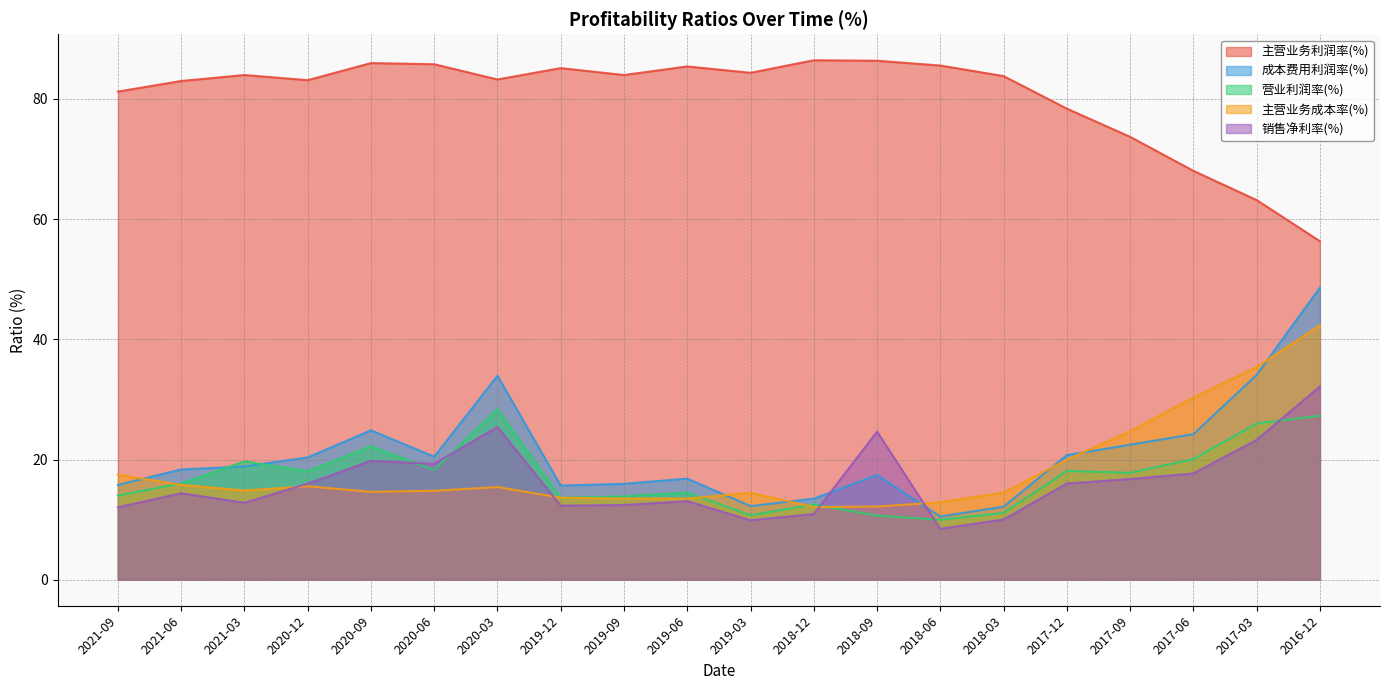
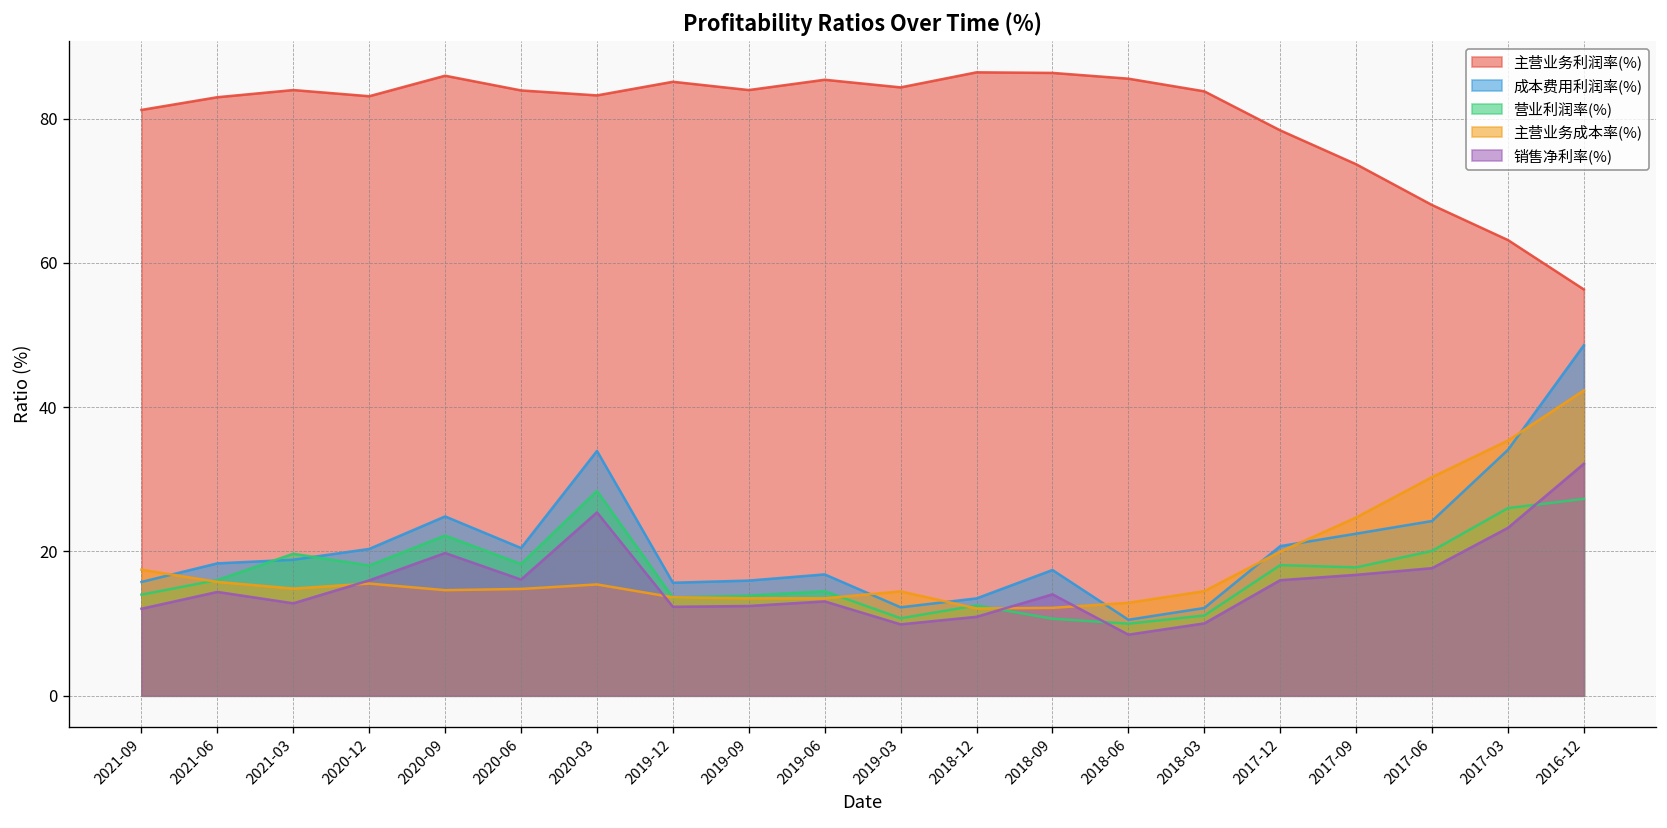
  {
    "主营业务利润率(%)": {
      "2021-09": 81,
      "2021-06": 83,
      "2021-03": 84,
      "2020-12": 83,
      "2020-09": 86,
-     "2020-06": 86,
+     "2020-06": 84,
      "2020-03": 83,
      "2019-12": 85,
      "2019-09": 84,
      "2019-06": 85,
      "2019-03": 84,
      "2018-12": 86,
      "2018-09": 86,
      "2018-06": 86,
      "2018-03": 84,
      "2017-12": 78,
      "2017-09": 74,
      "2017-06": 68,
      "2017-03": 63,
      "2016-12": 56
    },
    "成本费用利润率(%)": {
      "2021-09": 16,
      "2021-06": 18,
      "2021-03": 19,
      "2020-12": 20,
      "2020-09": 25,
      "2020-06": 20,
      "2020-03": 34,
      "2019-12": 16,
      "2019-09": 16,
      "2019-06": 17,
      "2019-03": 12,
      "2018-12": 13,
      "2018-09": 17,
      "2018-06": 11,
      "2018-03": 12,
      "2017-12": 21,
      "2017-09": 22,
      "2017-06": 24,
      "2017-03": 34,
      "2016-12": 49
    },
    "营业利润率(%)": {
      "2021-09": 14,
      "2021-03": 20,
      "2020-12": 18,
      "2020-09": 22,
      "2020-06": 18,
      "2020-03": 28,
      "2019-06": 14,
      "2019-03": 11,
      "2018-09": 11,
      "2018-06": 10,
      "2018-03": 11,
      "2017-12": 18,
      "2017-09": 18,
      "2017-06": 20,
      "2017-03": 26,
      "2016-12": 27
    },
    "主营业务成本率(%)": {
      "2021-09": 17,
      "2021-03": 15,
      "2020-12": 16,
      "2020-09": 15,
      "2020-06": 15,
      "2020-03": 15,
      "2019-03": 14,
      "2018-09": 12,
      "2018-06": 13,
      "2018-03": 15,
      "2017-12": 20,
      "2017-09": 25,
      "2017-06": 30,
      "2017-03": 35,
      "2016-12": 42
    },
    "销售净利率(%)": {
      "2021-09": 12,
      "2021-06": 14,
      "2021-03": 13,
      "2020-12": 16,
      "2020-09": 20,
-     "2020-06": 19,
+     "2020-06": 16,
      "2020-03": 25,
      "2019-12": 12,
      "2019-09": 12,
      "2019-03": 10,
      "2018-12": 11,
-     "2018-09": 25,
+     "2018-09": 14,
      "2018-06": 8,
      "2018-03": 10,
      "2017-12": 16,
      "2017-09": 17,
      "2017-06": 18,
      "2017-03": 23,
      "2016-12": 32
    }
  }
